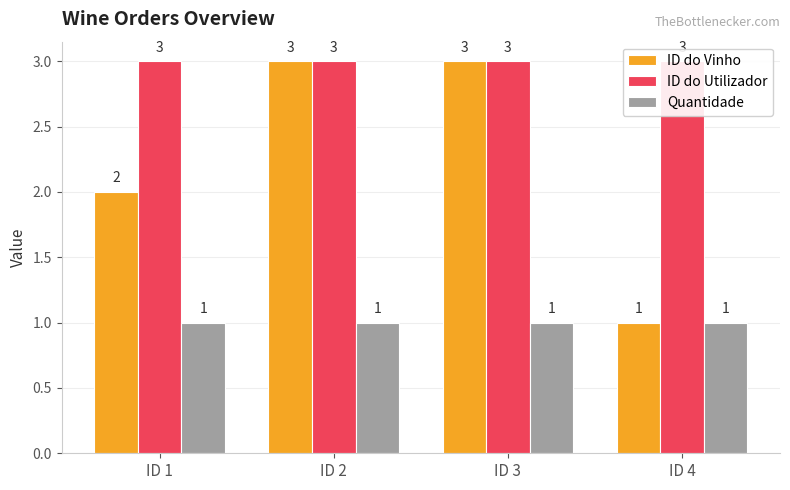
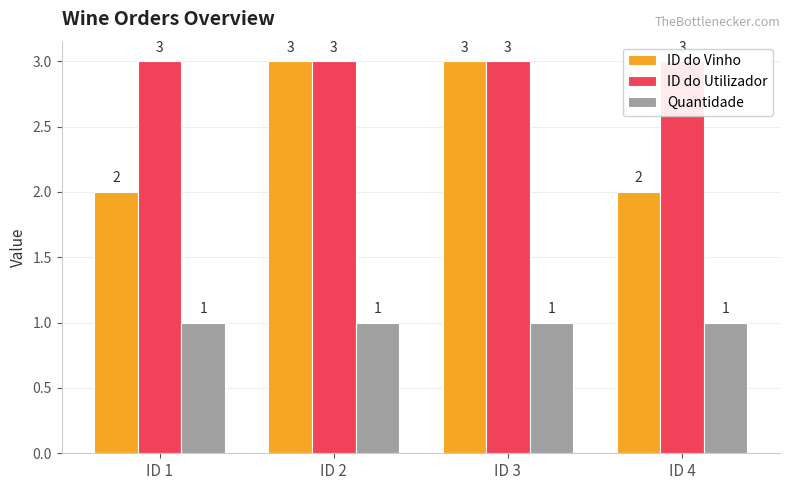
  {
    "ID do Vinho": {
      "ID 1": 2,
      "ID 2": 3,
      "ID 3": 3,
-     "ID 4": 1
+     "ID 4": 2
    },
    "ID do Utilizador": {
      "ID 1": 3,
      "ID 2": 3,
      "ID 3": 3
    },
    "Quantidade": {
      "ID 1": 1,
      "ID 2": 1,
      "ID 3": 1,
      "ID 4": 1
    }
  }
